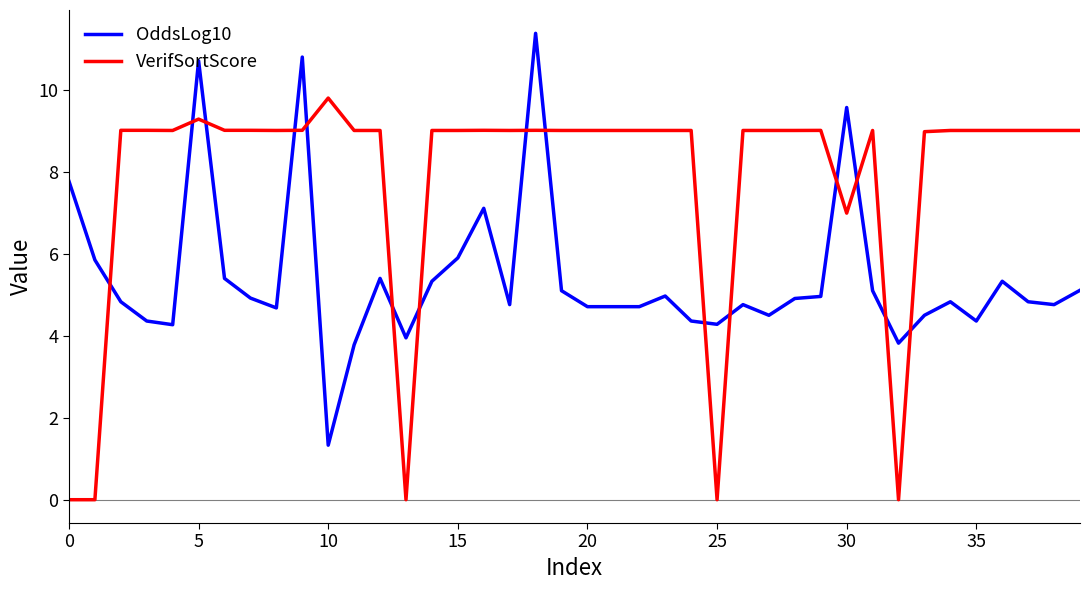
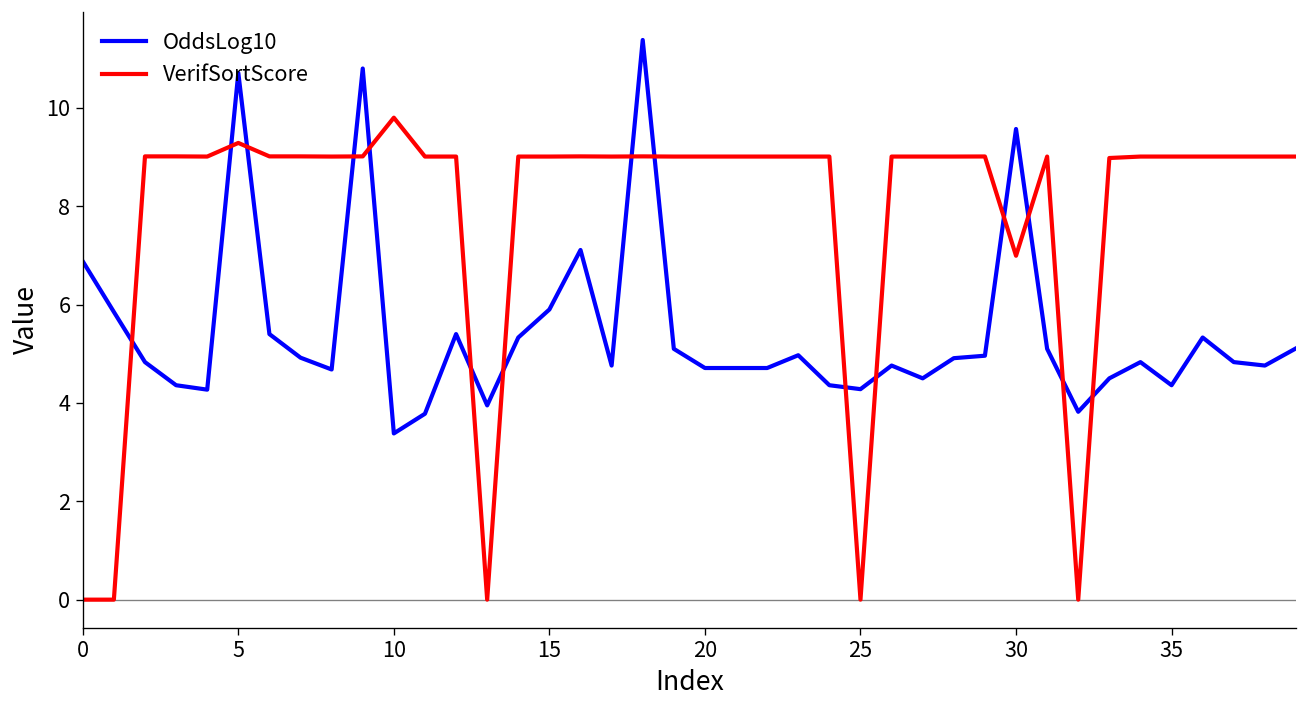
  {
    "OddsLog10": {
-     "0": 7.8,
+     "0": 6.9,
      "5": 10.7,
-     "10": 1.3,
+     "10": 3.4,
      "15": 5.9,
      "20": 4.7,
      "25": 4.3,
      "30": 9.6,
      "35": 4.4
    },
    "VerifSortScore": {
      "0": 0.0,
      "5": 9.3,
      "10": 9.8,
      "15": 9.0,
      "20": 9.0,
      "25": 0.0,
      "30": 7.0,
      "35": 9.0
    }
  }
